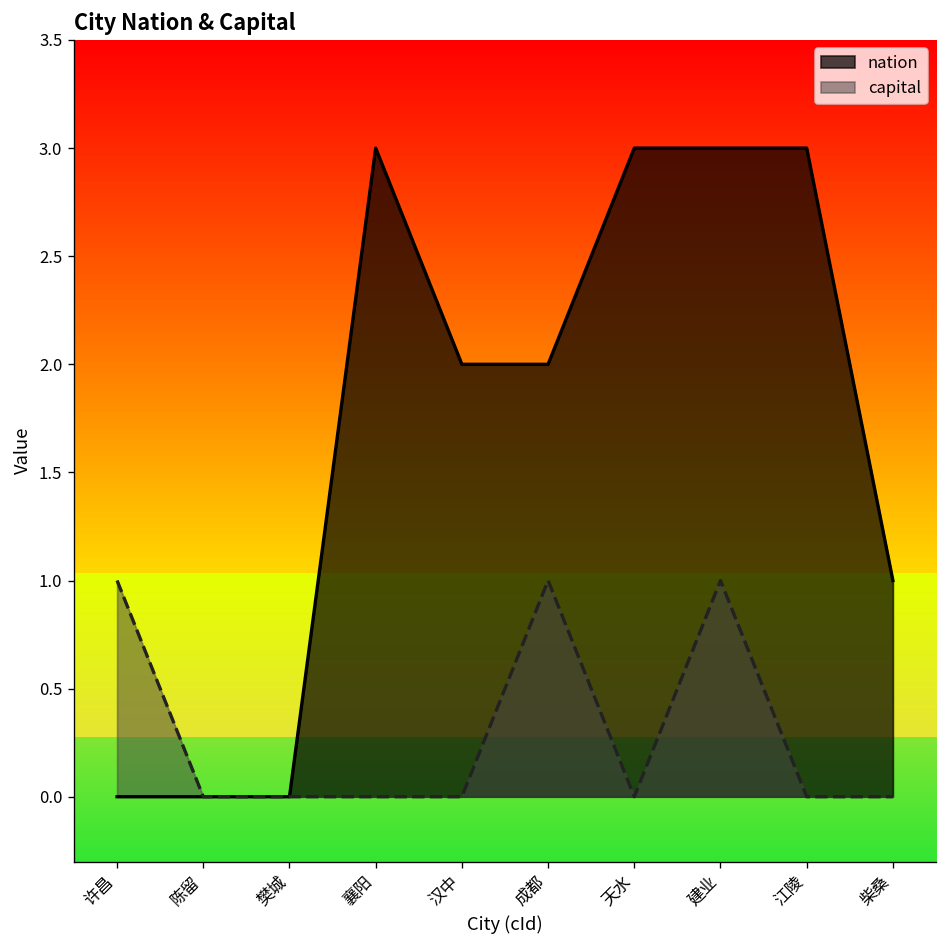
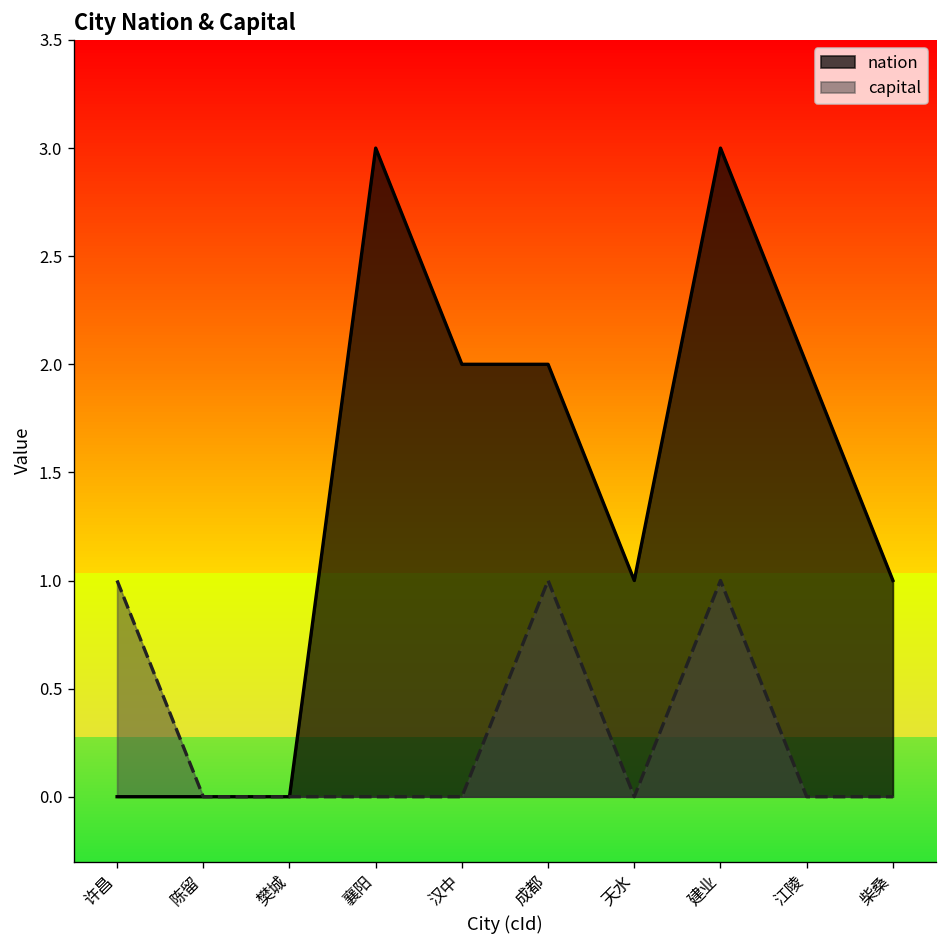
  {
    "nation": {
      "许昌": 0,
      "襄阳": 3,
      "汉中": 2,
      "成都": 2,
-     "天水": 3,
+     "天水": 1,
      "建业": 3,
-     "江陵": 3,
+     "江陵": 2,
      "柴桑": 1
    },
    "capital": {
      "许昌": 1,
      "襄阳": 0,
      "汉中": 0,
      "成都": 1,
      "天水": 0,
      "建业": 1,
      "江陵": 0,
      "柴桑": 0
    }
  }
